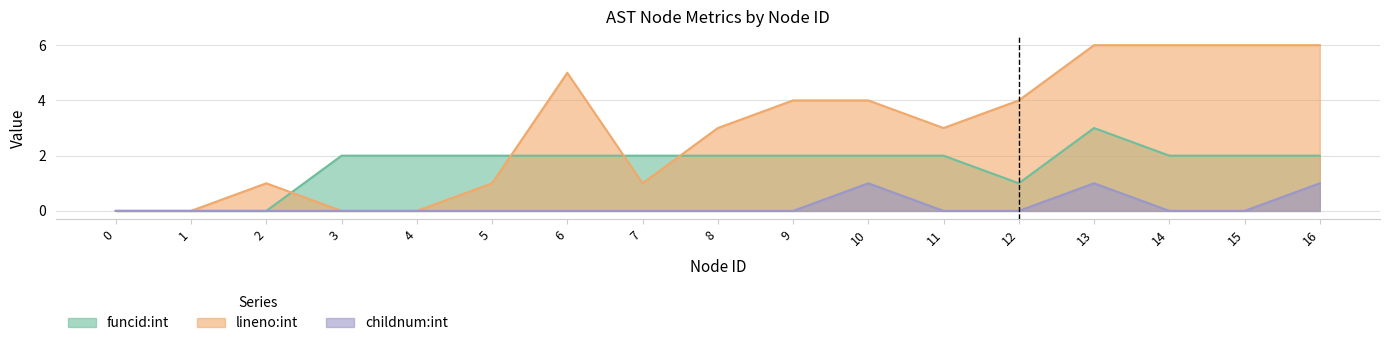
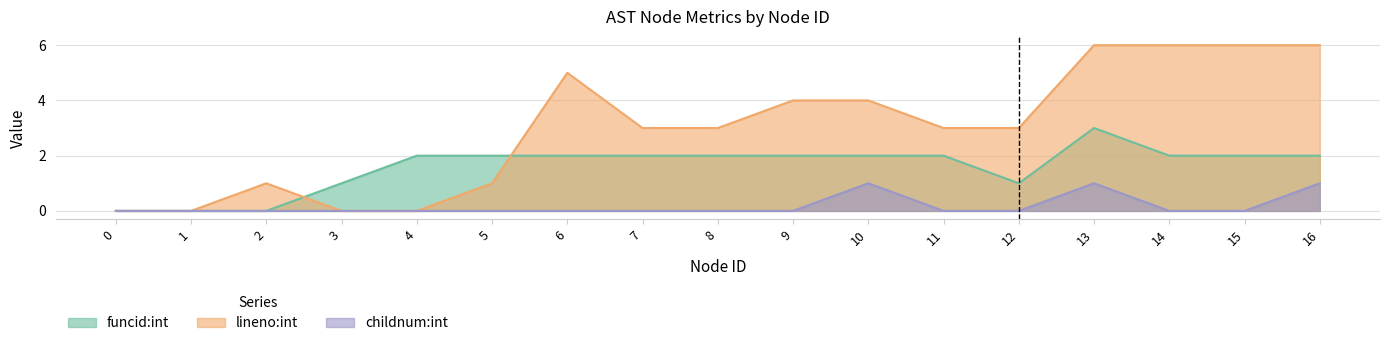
  {
    "funcid:int": {
-     "3": 2,
+     "3": 1,
      "4": 2,
      "5": 2,
      "6": 2,
      "7": 2,
      "8": 2,
      "9": 2,
      "10": 2,
      "11": 2,
      "12": 1,
      "13": 3,
      "14": 2,
      "15": 2,
      "16": 2
    },
    "lineno:int": {
      "2": 1,
      "5": 1,
      "6": 5,
-     "7": 1,
+     "7": 3,
      "8": 3,
      "9": 4,
      "10": 4,
      "11": 3,
-     "12": 4,
+     "12": 3,
      "13": 6,
      "14": 6,
      "15": 6,
      "16": 6
    },
    "childnum:int": {
      "5": 0,
      "6": 0,
      "7": 0,
      "8": 0,
      "9": 0,
      "10": 1,
      "11": 0,
      "12": 0,
      "13": 1,
      "14": 0,
      "15": 0,
      "16": 1
    }
  }
